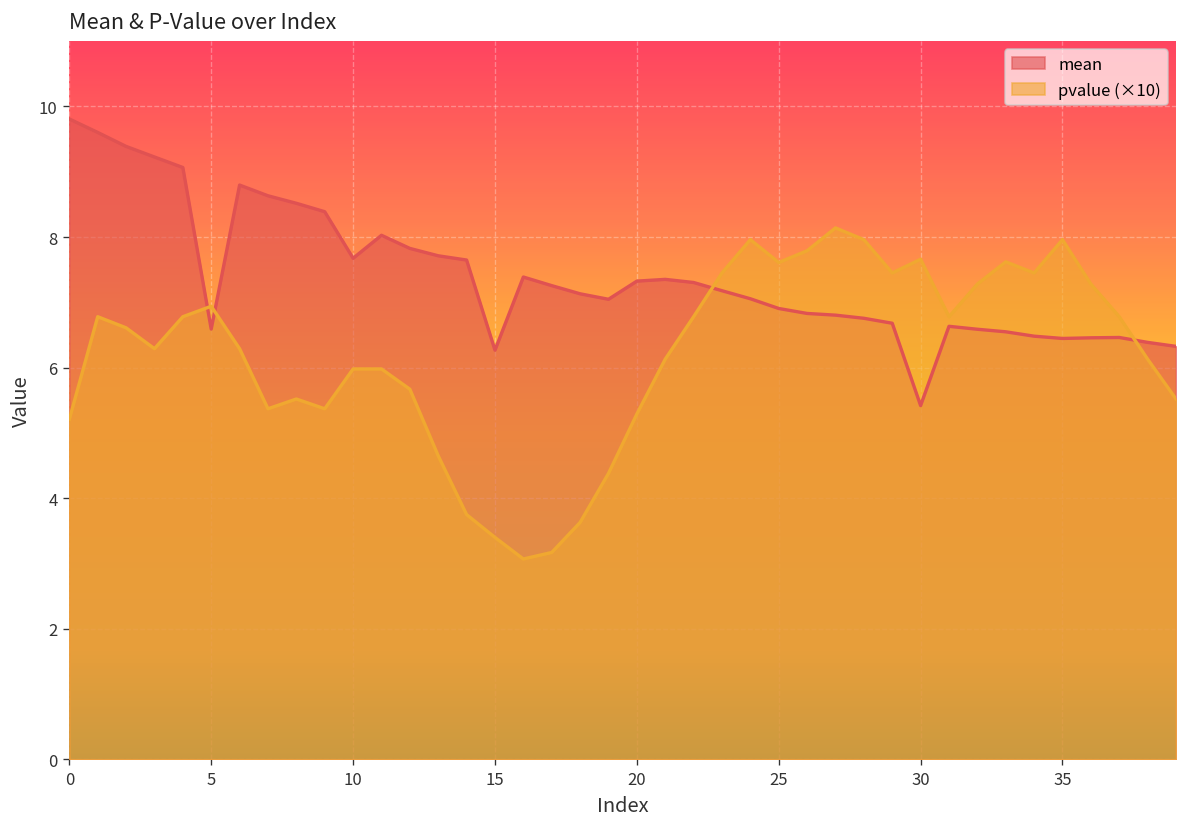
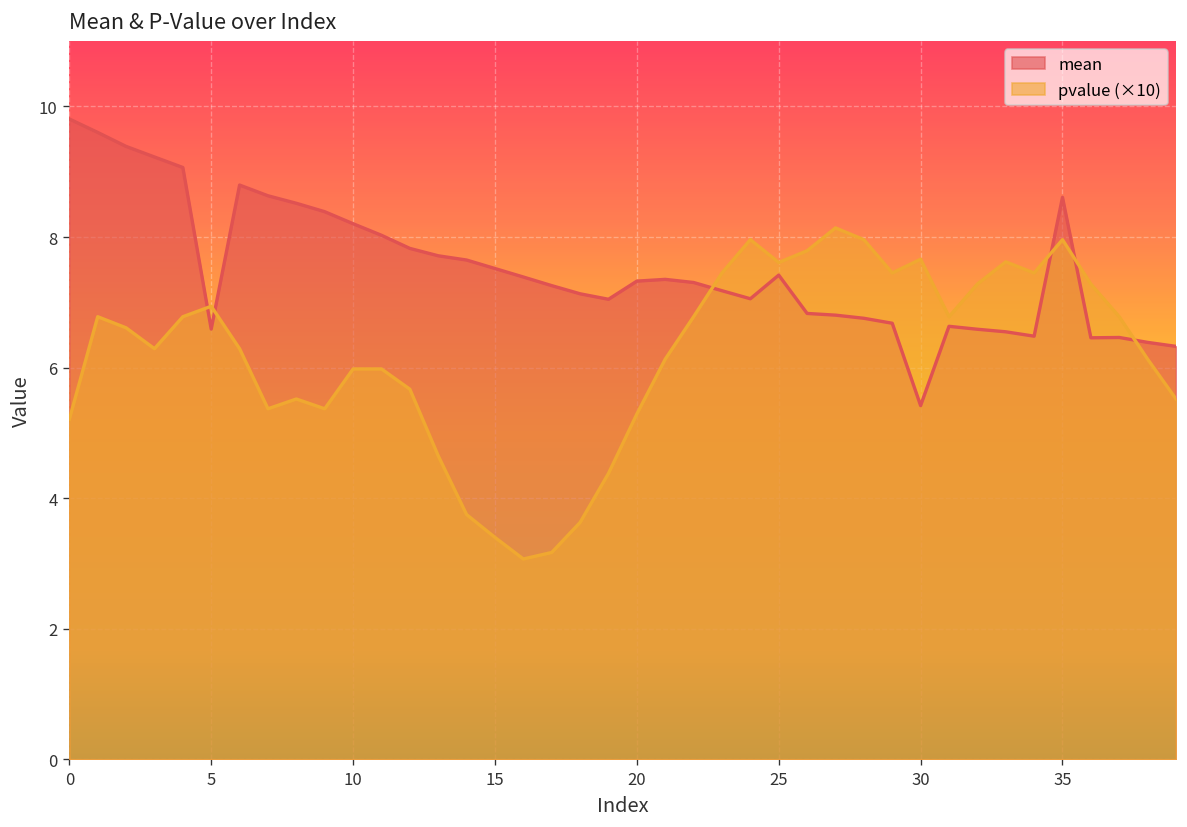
  {
    "mean": {
      "0": 9.8,
      "5": 6.6,
-     "10": 7.7,
-     "15": 6.3,
+     "10": 8.2,
+     "15": 7.5,
      "20": 7.3,
-     "25": 6.9,
+     "25": 7.4,
      "30": 5.4,
-     "35": 6.4
+     "35": 8.6
    },
    "pvalue (×10)": {
      "0": 5.2,
      "5": 6.9,
      "10": 6.0,
      "15": 3.4,
      "20": 5.3,
      "25": 7.6,
      "30": 7.7,
      "35": 8.0
    }
  }
